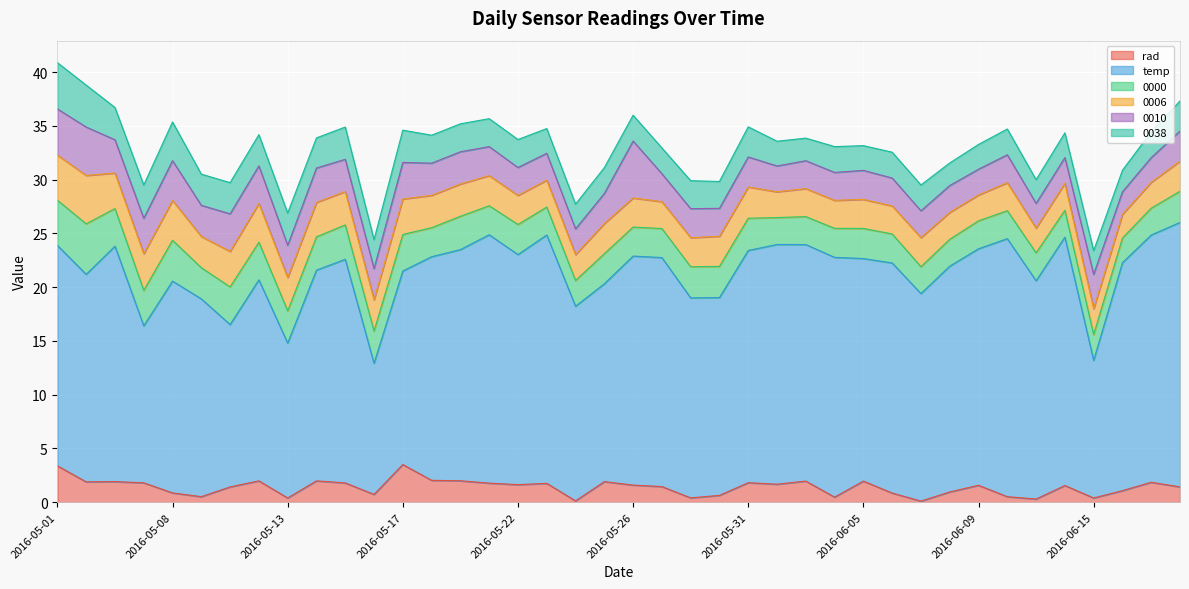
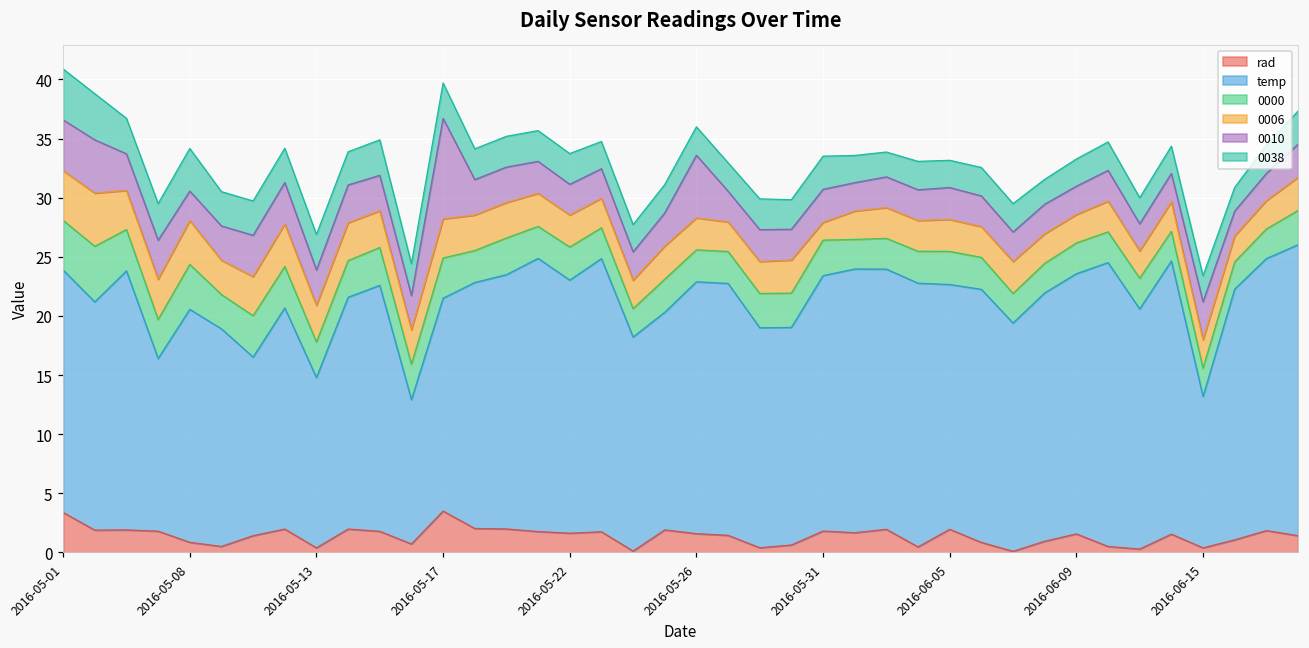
  {
    "rad": {
      "2016-05-01": 3.4,
      "2016-05-08": 0.9,
      "2016-05-13": 0.4,
      "2016-05-17": 3.5,
      "2016-05-22": 1.6,
      "2016-05-26": 1.6,
      "2016-05-31": 1.8,
      "2016-06-05": 2.0,
      "2016-06-09": 1.6,
      "2016-06-15": 0.4
    },
    "temp": {
      "2016-05-01": 20.5,
      "2016-05-08": 19.7,
      "2016-05-13": 14.4,
      "2016-05-17": 18.0,
      "2016-05-22": 21.4,
      "2016-05-26": 21.3,
      "2016-05-31": 21.6,
      "2016-06-05": 20.7,
      "2016-06-09": 22.0,
      "2016-06-15": 12.8
    },
    "0006": {
      "2016-05-01": 4.2,
      "2016-05-08": 3.7,
      "2016-05-13": 3.1,
      "2016-05-17": 3.3,
      "2016-05-22": 2.7,
      "2016-05-26": 2.7,
-     "2016-05-31": 2.9,
+     "2016-05-31": 1.5,
      "2016-06-05": 2.7,
      "2016-06-09": 2.4,
      "2016-06-15": 2.4
    },
    "0010": {
      "2016-05-01": 4.3,
-     "2016-05-08": 3.7,
+     "2016-05-08": 2.5,
      "2016-05-13": 3.0,
-     "2016-05-17": 3.4,
+     "2016-05-17": 8.5,
      "2016-05-22": 2.6,
      "2016-05-26": 5.3,
      "2016-05-31": 2.8,
      "2016-06-05": 2.7,
      "2016-06-09": 2.4,
      "2016-06-15": 3.2
    }
  }
